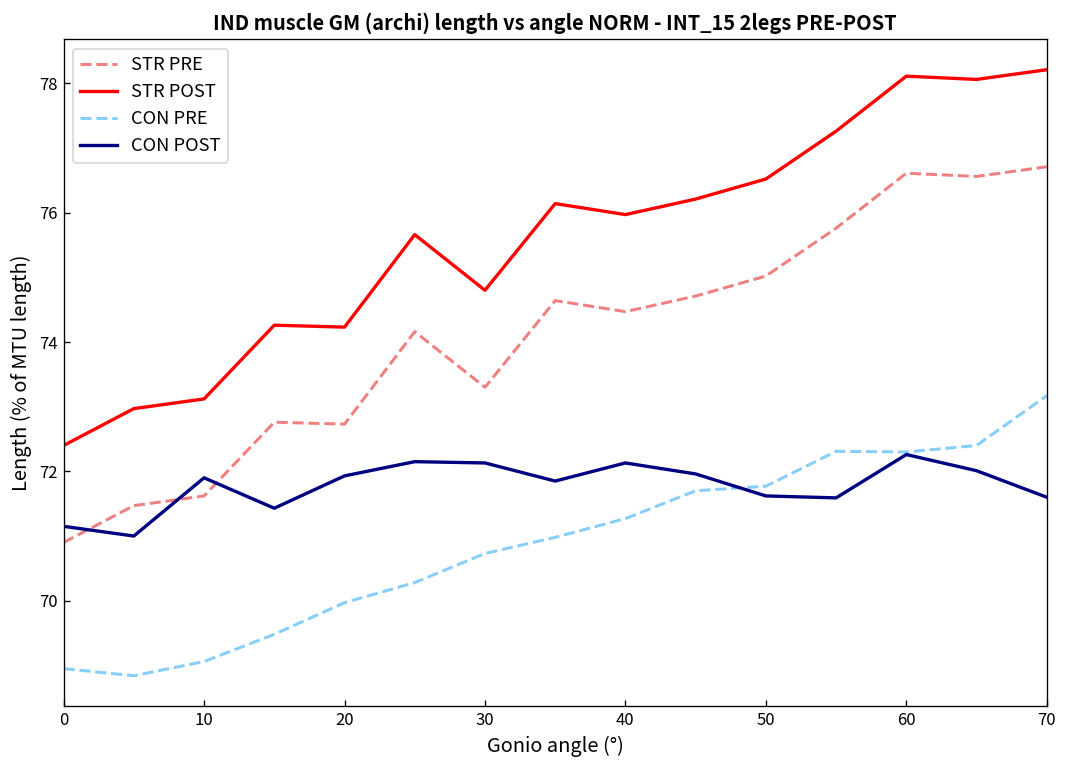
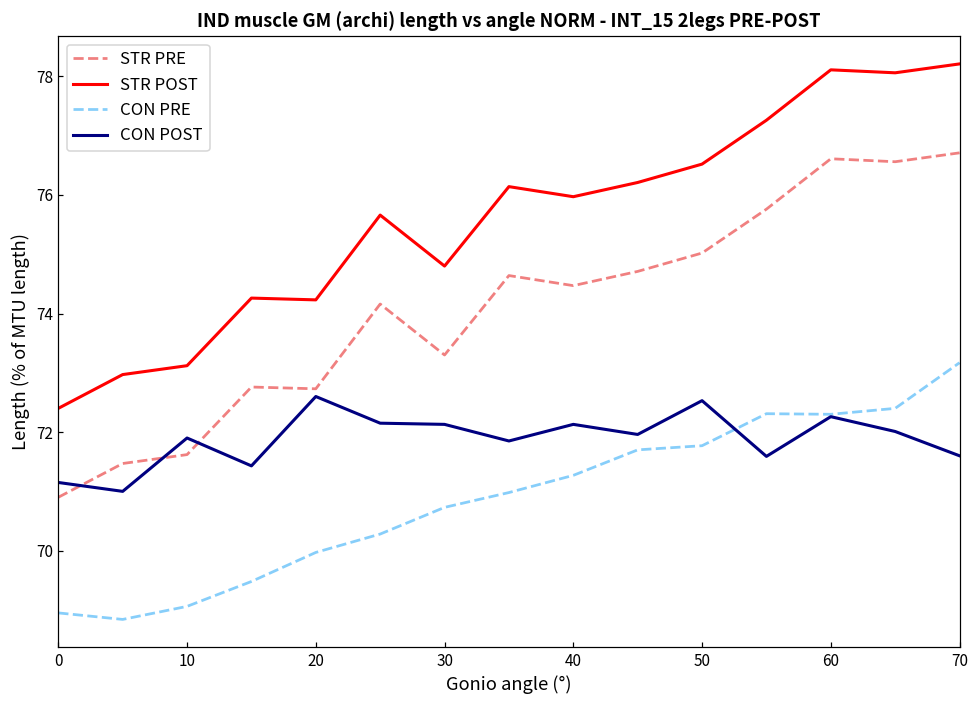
  {
    "STR PRE": {
      "0": 70.9,
      "10": 71.6,
      "20": 72.7,
      "30": 73.3,
      "40": 74.5,
      "50": 75.0,
      "60": 76.6,
      "70": 76.7
    },
    "STR POST": {
      "0": 72.4,
      "10": 73.1,
      "20": 74.2,
      "30": 74.8,
      "40": 76.0,
      "50": 76.5,
      "60": 78.1,
      "70": 78.2
    },
    "CON PRE": {
      "0": 69.0,
      "10": 69.1,
      "20": 70.0,
      "30": 70.7,
      "40": 71.3,
      "50": 71.8,
      "70": 73.2
    },
    "CON POST": {
      "0": 71.2,
      "10": 71.9,
-     "20": 71.9,
+     "20": 72.6,
      "30": 72.1,
      "40": 72.1,
-     "50": 71.6,
+     "50": 72.5,
      "70": 71.6
    }
  }
